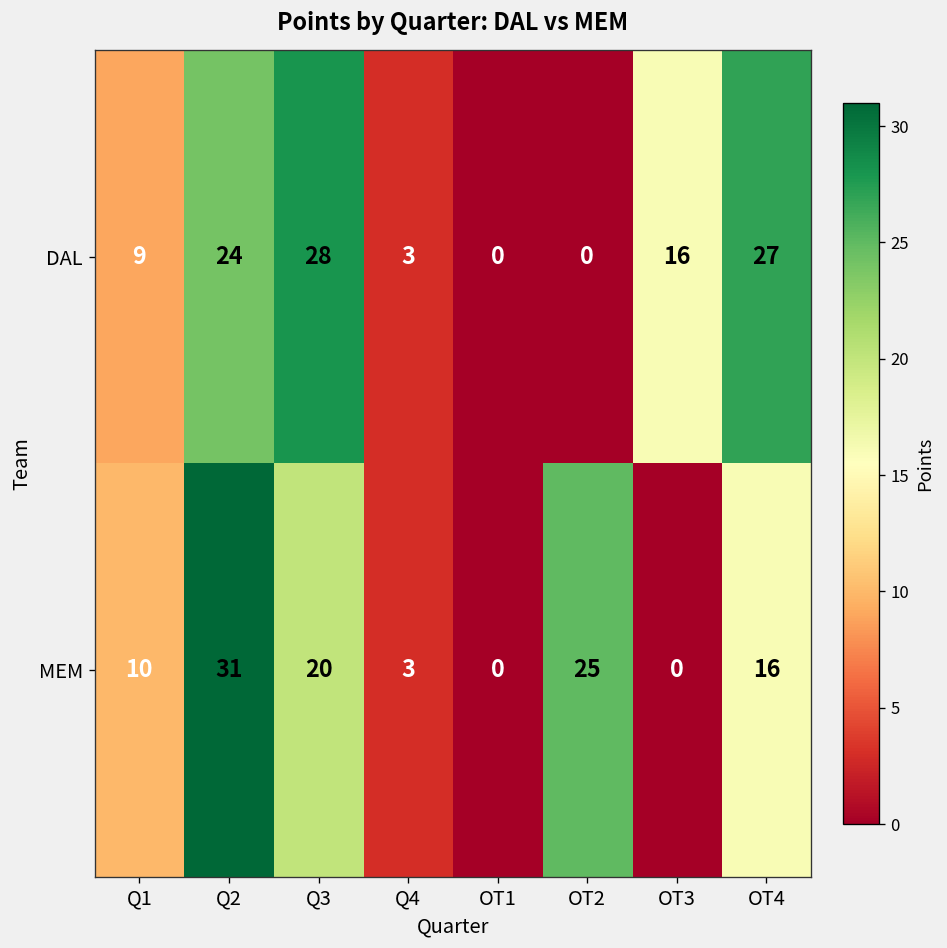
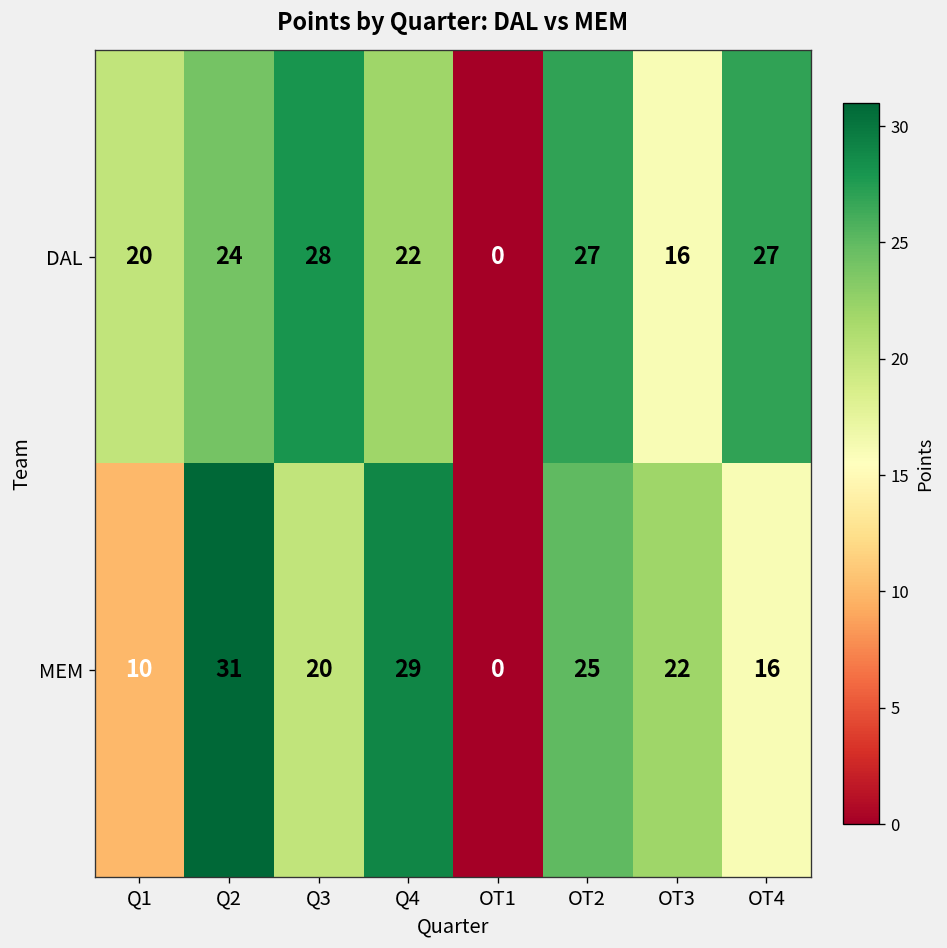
  {
    "DAL": {
-     "Q1": 9,
+     "Q1": 20,
      "Q2": 24,
      "Q3": 28,
-     "Q4": 3,
+     "Q4": 22,
      "OT1": 0,
-     "OT2": 0,
+     "OT2": 27,
      "OT3": 16,
      "OT4": 27
    },
    "MEM": {
      "Q1": 10,
      "Q2": 31,
      "Q3": 20,
-     "Q4": 3,
+     "Q4": 29,
      "OT1": 0,
      "OT2": 25,
-     "OT3": 0,
+     "OT3": 22,
      "OT4": 16
    }
  }
